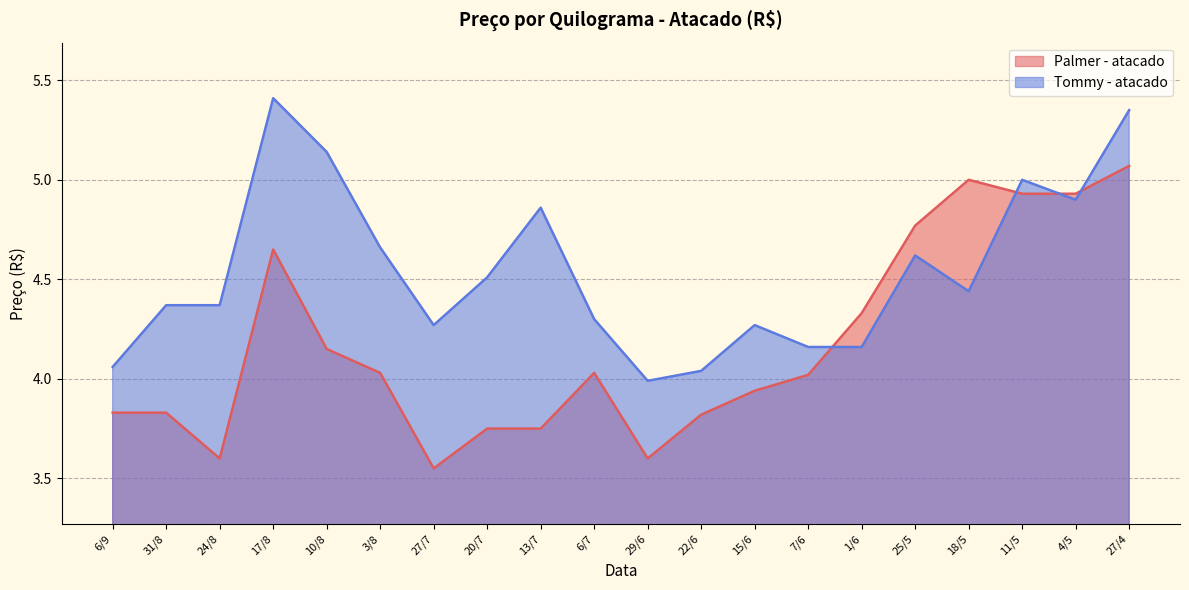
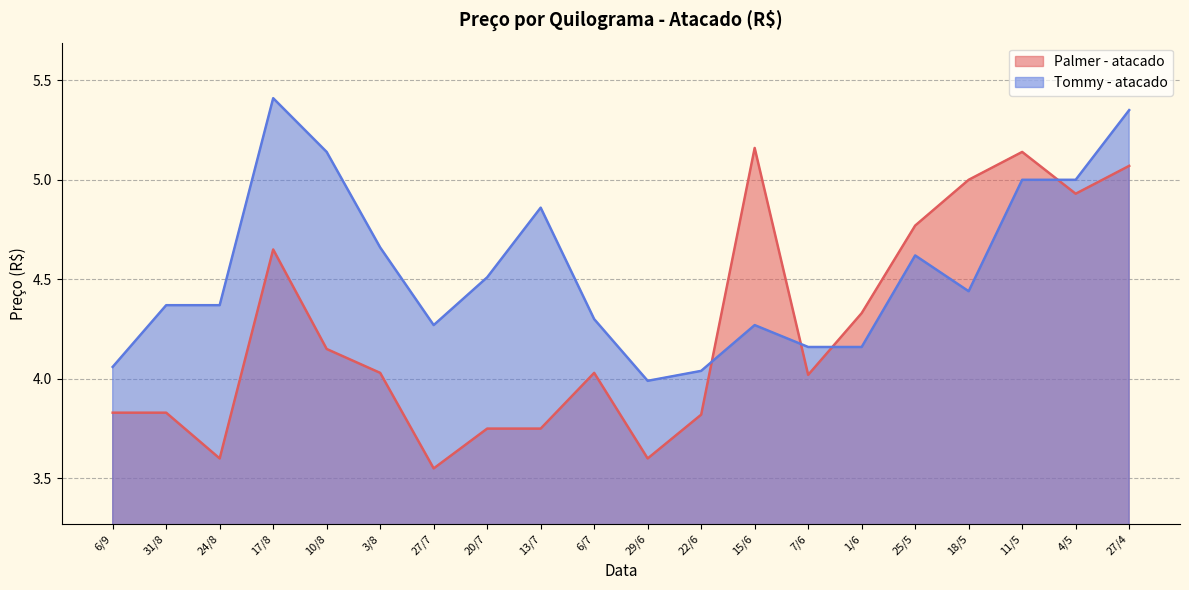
  {
    "Palmer - atacado": {
      "6/9": 3.83,
      "31/8": 3.83,
      "24/8": 3.60,
      "17/8": 4.65,
      "10/8": 4.15,
      "3/8": 4.03,
      "27/7": 3.55,
      "20/7": 3.75,
      "13/7": 3.75,
      "6/7": 4.03,
      "29/6": 3.60,
      "22/6": 3.82,
-     "15/6": 3.94,
+     "15/6": 5.16,
      "7/6": 4.02,
      "1/6": 4.33,
      "25/5": 4.77,
      "18/5": 5.00,
-     "11/5": 4.93,
+     "11/5": 5.14,
      "4/5": 4.93,
      "27/4": 5.07
    },
    "Tommy - atacado": {
      "6/9": 4.06,
      "31/8": 4.37,
      "24/8": 4.37,
      "17/8": 5.4,
      "10/8": 5.14,
      "3/8": 4.66,
      "27/7": 4.27,
      "20/7": 4.5,
      "13/7": 4.86,
      "6/7": 4.3,
      "29/6": 4.0,
      "22/6": 4.04,
      "15/6": 4.27,
      "7/6": 4.16,
      "1/6": 4.16,
      "25/5": 4.62,
      "18/5": 4.44,
      "11/5": 5.0,
-     "4/5": 4.9,
+     "4/5": 5.0,
      "27/4": 5.35
    }
  }
